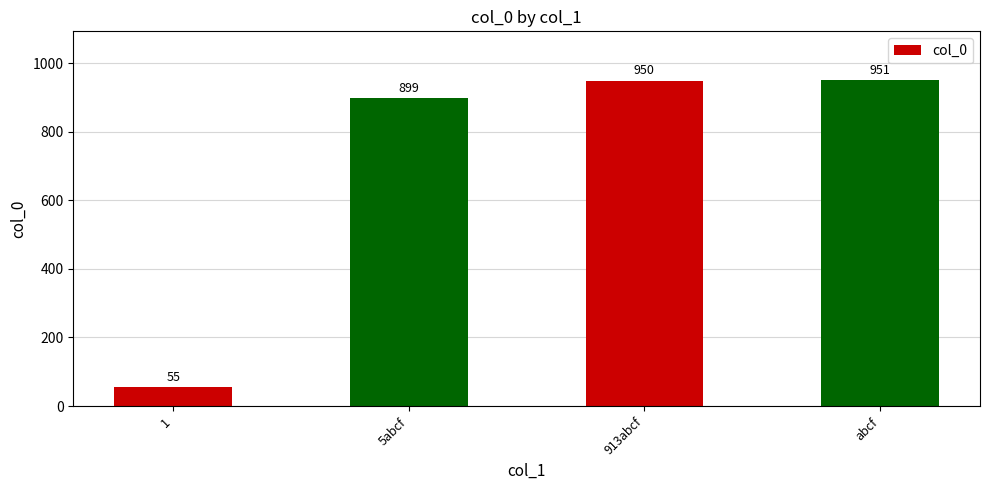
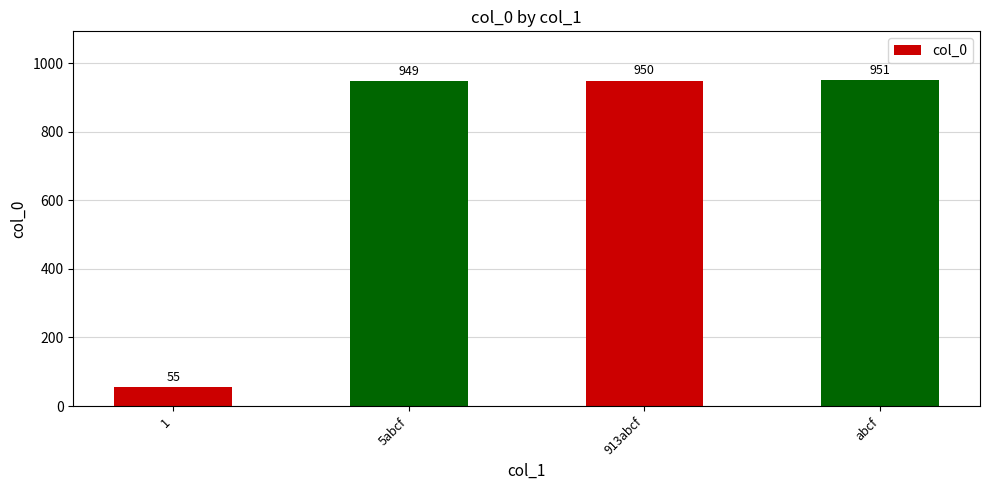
  {
    "1": 55,
-   "5abcf": 899,
+   "5abcf": 949,
    "913abcf": 950,
    "abcf": 951
  }
